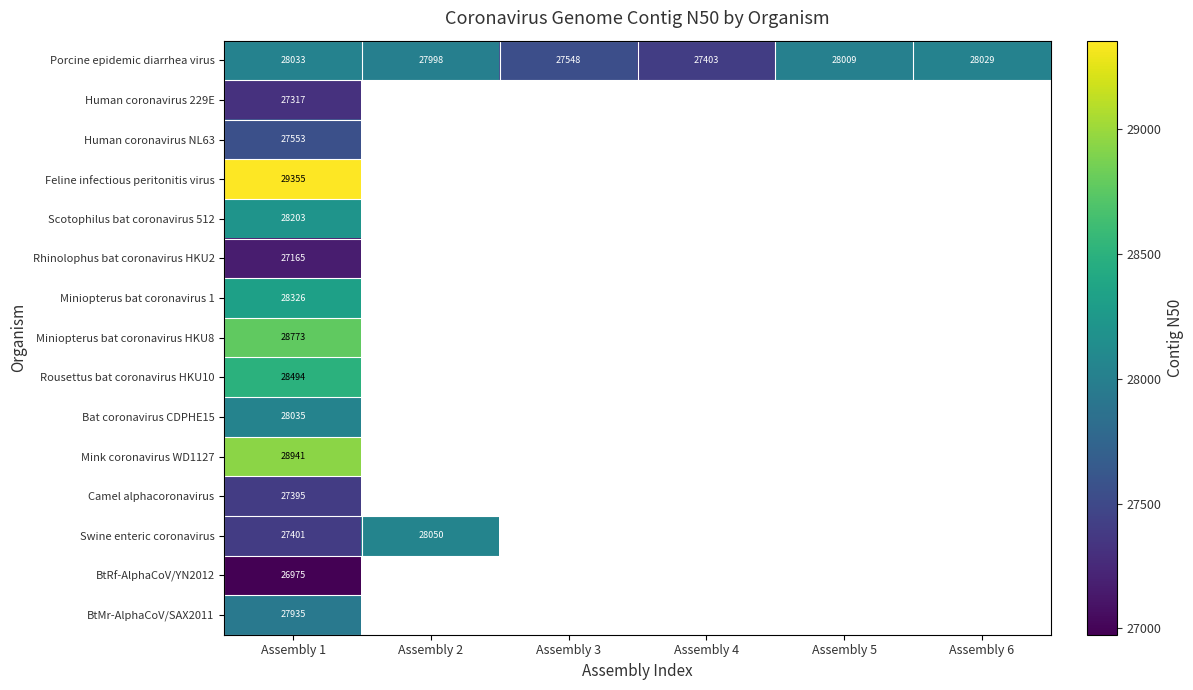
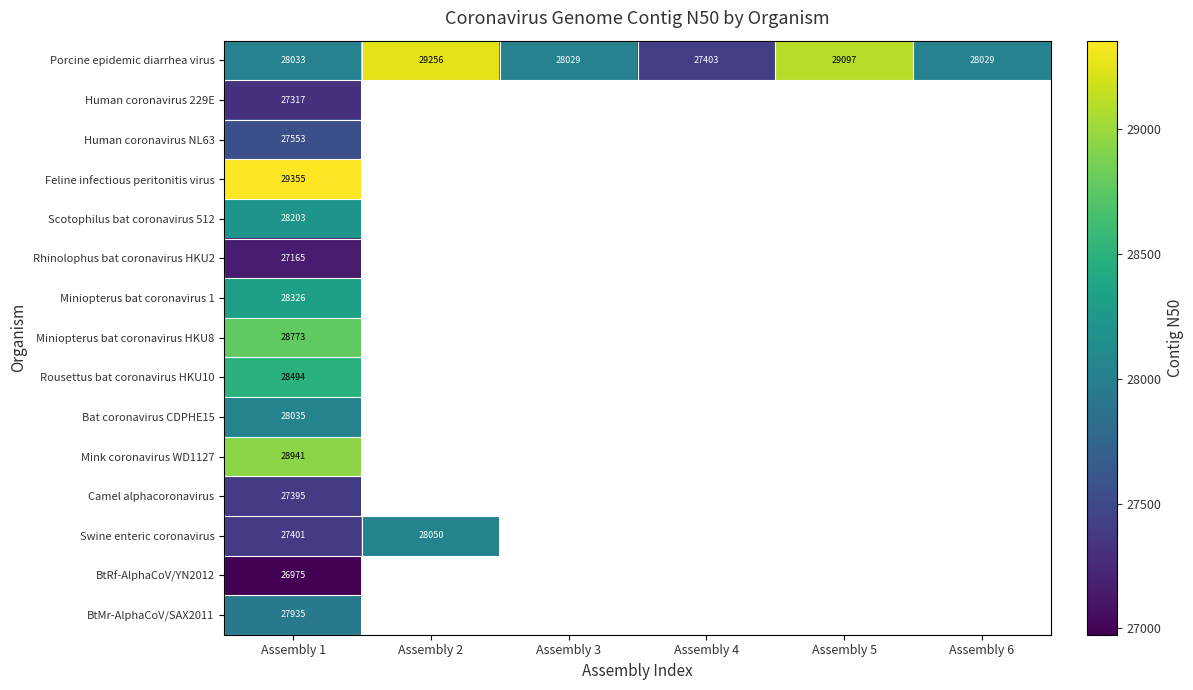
  {
    "Porcine epidemic diarrhea virus": {
      "Assembly 1": 28033,
-     "Assembly 2": 27998,
-     "Assembly 3": 27548,
+     "Assembly 2": 29256,
+     "Assembly 3": 28029,
      "Assembly 4": 27403,
-     "Assembly 5": 28009,
+     "Assembly 5": 29097,
      "Assembly 6": 28029
    },
    "Human coronavirus 229E": {
      "Assembly 1": 27317
    },
    "Human coronavirus NL63": {
      "Assembly 1": 27553
    },
    "Feline infectious peritonitis virus": {
      "Assembly 1": 29355
    },
    "Scotophilus bat coronavirus 512": {
      "Assembly 1": 28203
    },
    "Rhinolophus bat coronavirus HKU2": {
      "Assembly 1": 27165
    },
    "Miniopterus bat coronavirus 1": {
      "Assembly 1": 28326
    },
    "Miniopterus bat coronavirus HKU8": {
      "Assembly 1": 28773
    },
    "Rousettus bat coronavirus HKU10": {
      "Assembly 1": 28494
    },
    "Bat coronavirus CDPHE15": {
      "Assembly 1": 28035
    },
    "Mink coronavirus WD1127": {
      "Assembly 1": 28941
    },
    "Camel alphacoronavirus": {
      "Assembly 1": 27395
    },
    "Swine enteric coronavirus": {
      "Assembly 1": 27401,
      "Assembly 2": 28050
    },
    "BtRf-AlphaCoV/YN2012": {
      "Assembly 1": 26975
    },
    "BtMr-AlphaCoV/SAX2011": {
      "Assembly 1": 27935
    }
  }
